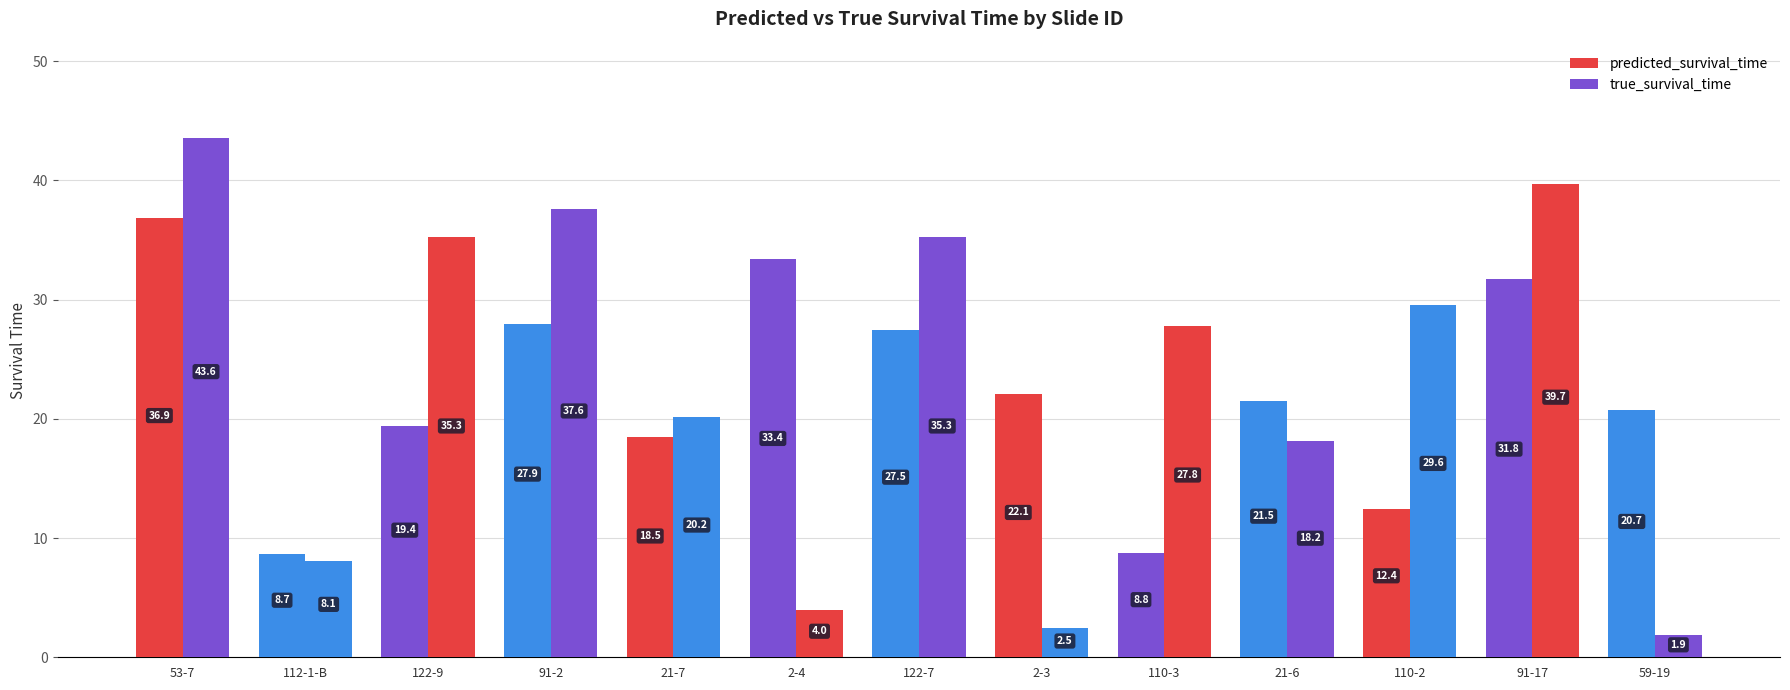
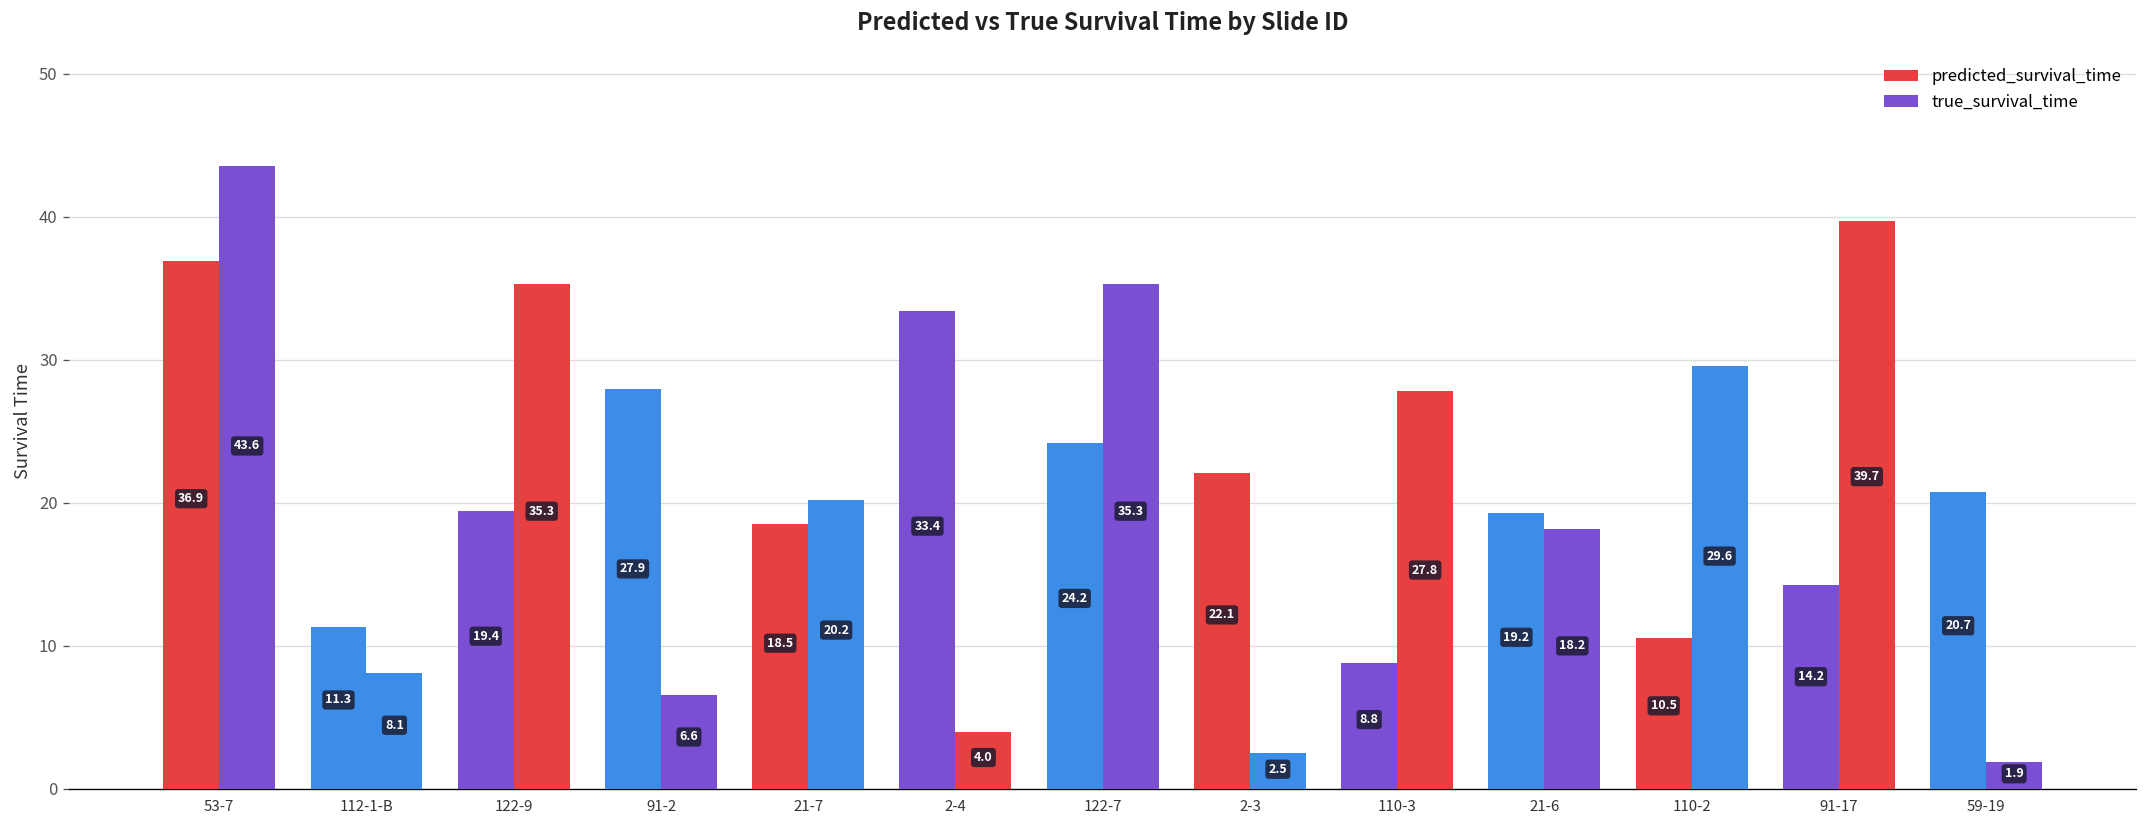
  {
    "predicted_survival_time": {
-     "112-1-B": 8.7,
-     "122-7": 27.5,
-     "21-6": 21.5,
-     "110-2": 12.4,
-     "91-17": 31.8
+     "112-1-B": 11.3,
+     "122-7": 24.2,
+     "21-6": 19.2,
+     "110-2": 10.5,
+     "91-17": 14.2
    },
    "true_survival_time": {
-     "91-2": 37.6
+     "91-2": 6.6
    }
  }
